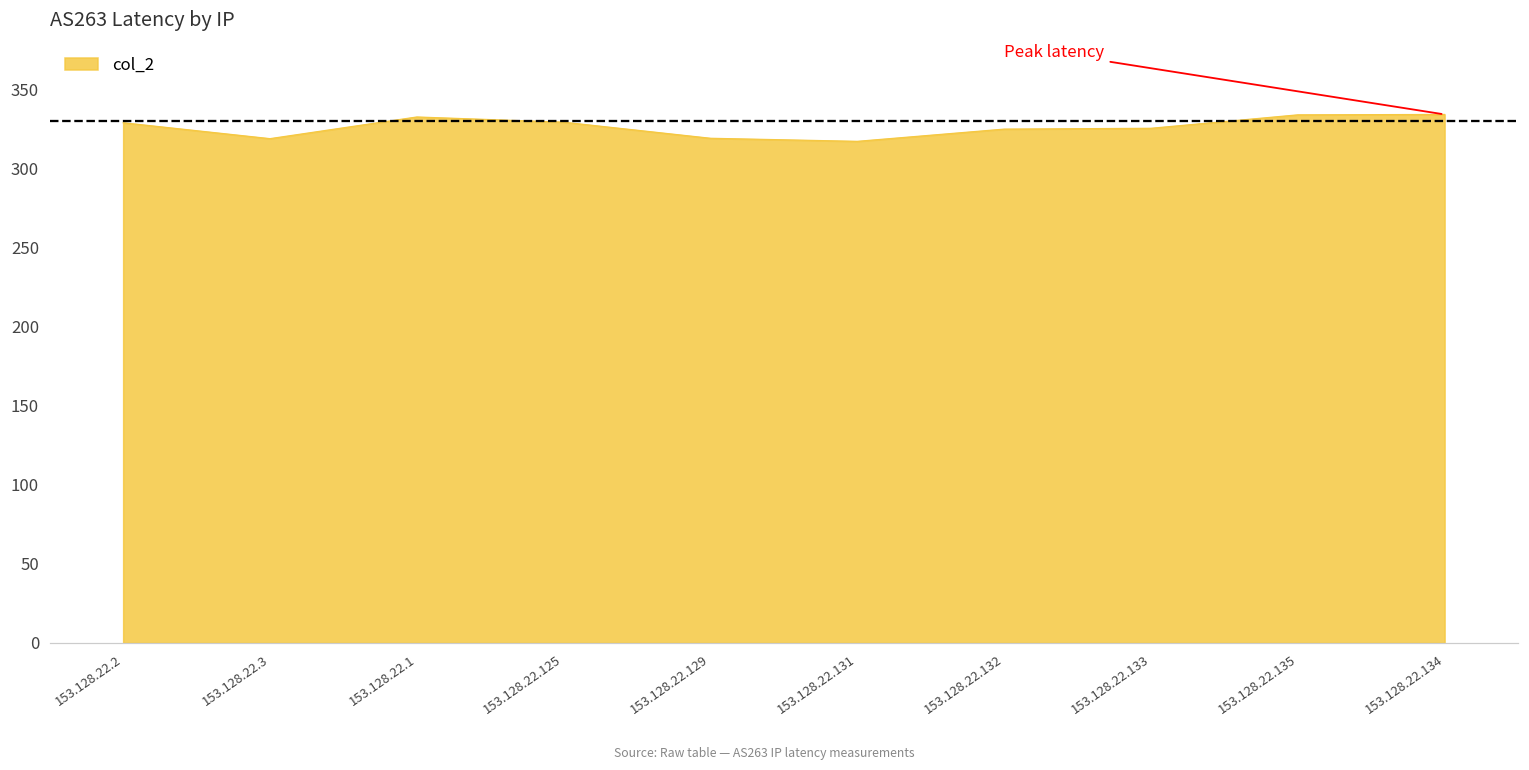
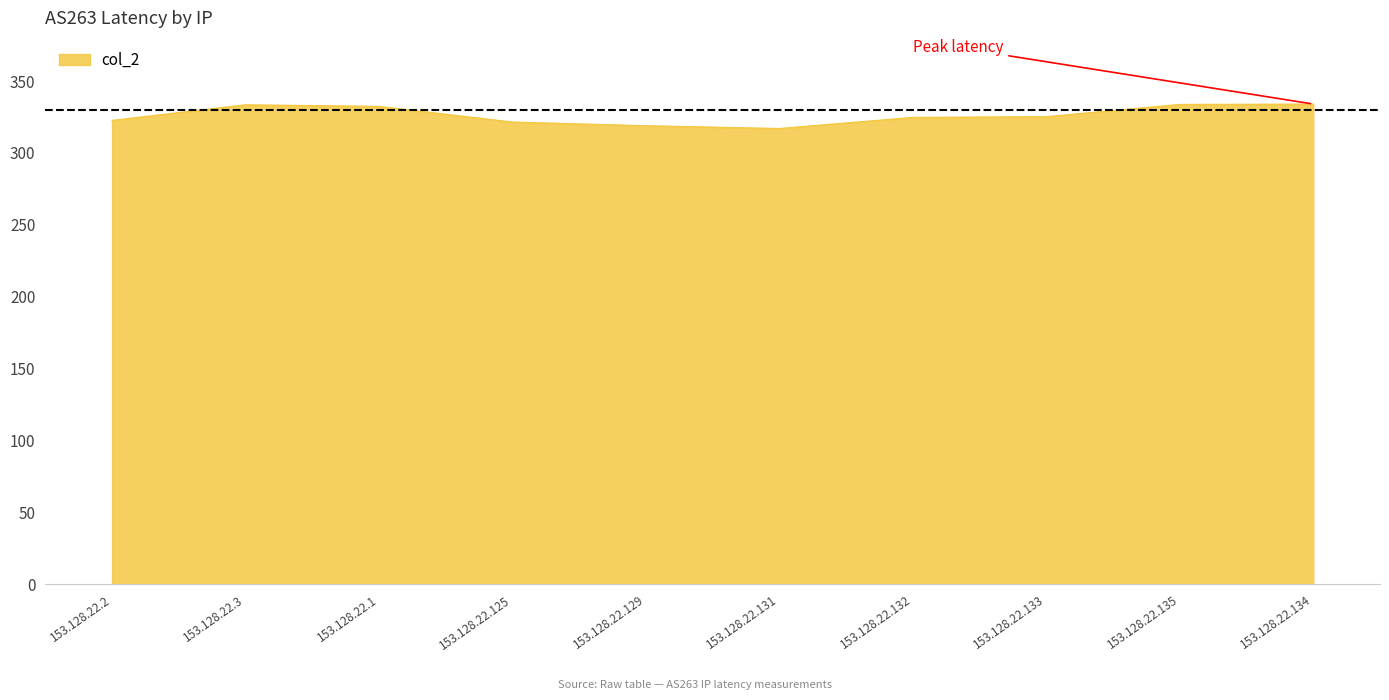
  {
-   "153.128.22.2": 329,
-   "153.128.22.3": 319,
+   "153.128.22.2": 323,
+   "153.128.22.3": 334,
    "153.128.22.1": 332,
-   "153.128.22.125": 329,
+   "153.128.22.125": 322,
    "153.128.22.129": 319,
    "153.128.22.131": 317,
    "153.128.22.132": 325,
    "153.128.22.133": 325,
    "153.128.22.135": 334,
    "153.128.22.134": 334
  }
